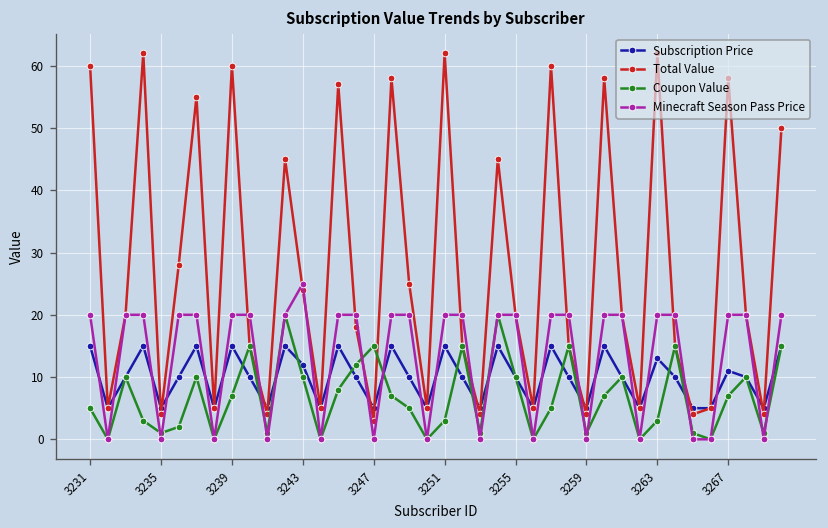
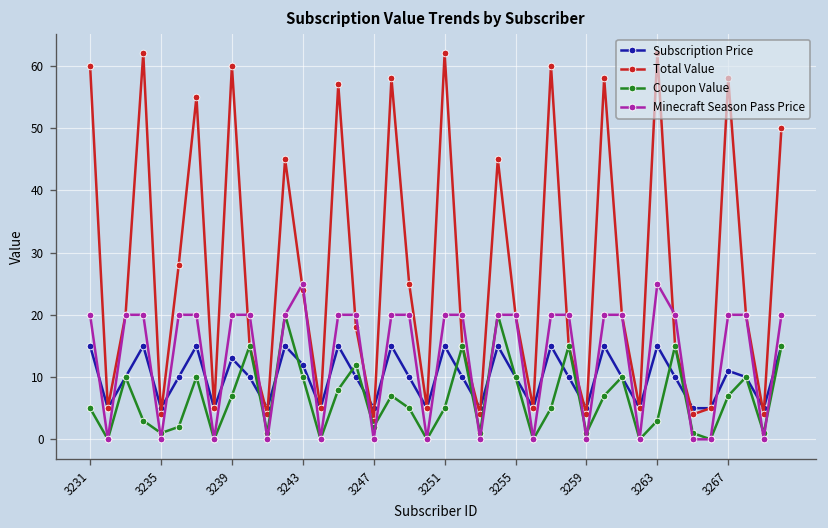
  {
    "Subscription Price": {
      "3231": 15,
      "3235": 5,
-     "3239": 15,
+     "3239": 13,
      "3243": 12,
      "3247": 5,
      "3251": 15,
      "3259": 5,
-     "3263": 13,
+     "3263": 15,
      "3267": 11
    },
    "Total Value": {
      "3231": 60,
      "3235": 4,
      "3239": 60,
      "3243": 24,
      "3247": 3,
      "3251": 62,
      "3259": 4
    },
    "Coupon Value": {
      "3231": 5,
      "3235": 1,
      "3239": 7,
      "3243": 10,
-     "3247": 15,
-     "3251": 3,
+     "3247": 2,
+     "3251": 5,
      "3259": 1,
      "3263": 3,
      "3267": 7
    },
    "Minecraft Season Pass Price": {
      "3231": 20,
      "3235": 0,
      "3239": 20,
      "3243": 25,
      "3247": 0,
      "3251": 20,
      "3259": 0,
-     "3263": 20,
+     "3263": 25,
      "3267": 20
    }
  }
